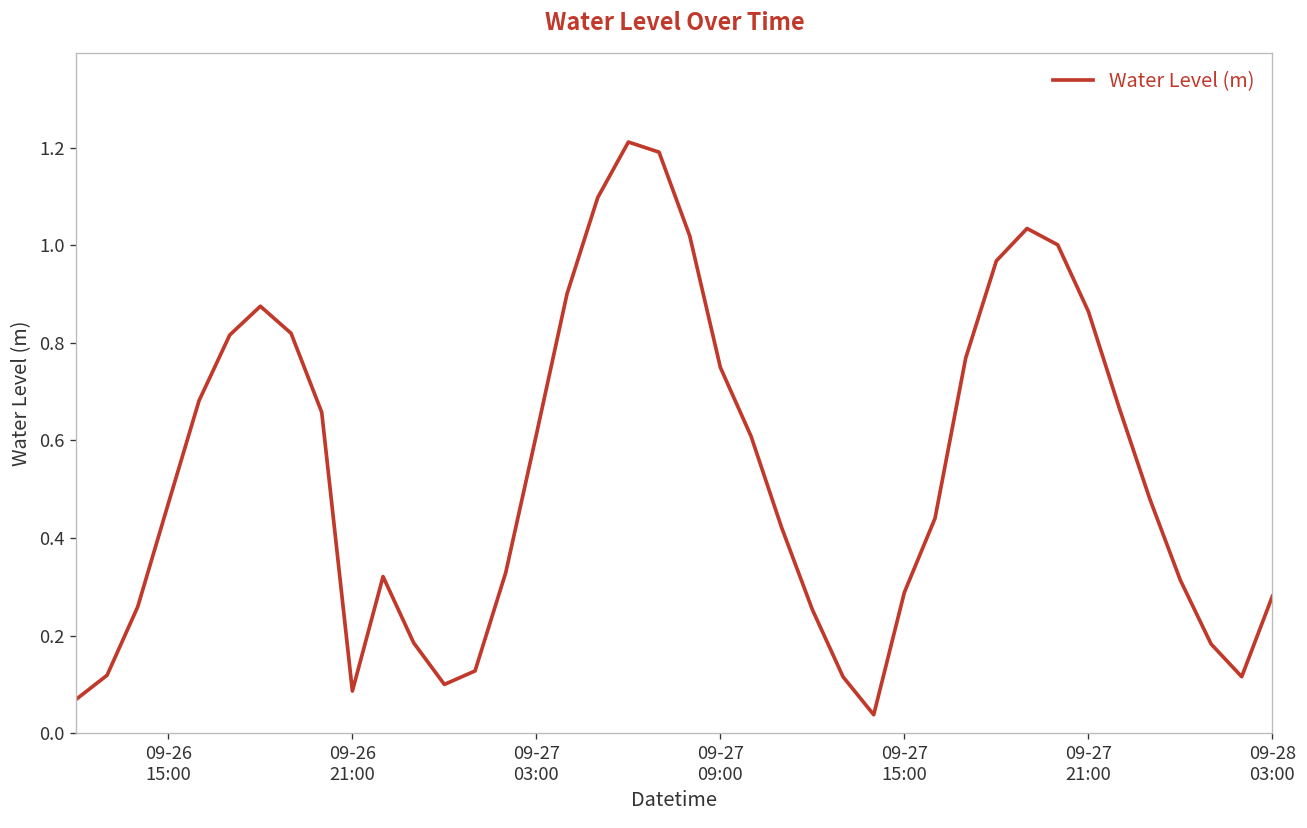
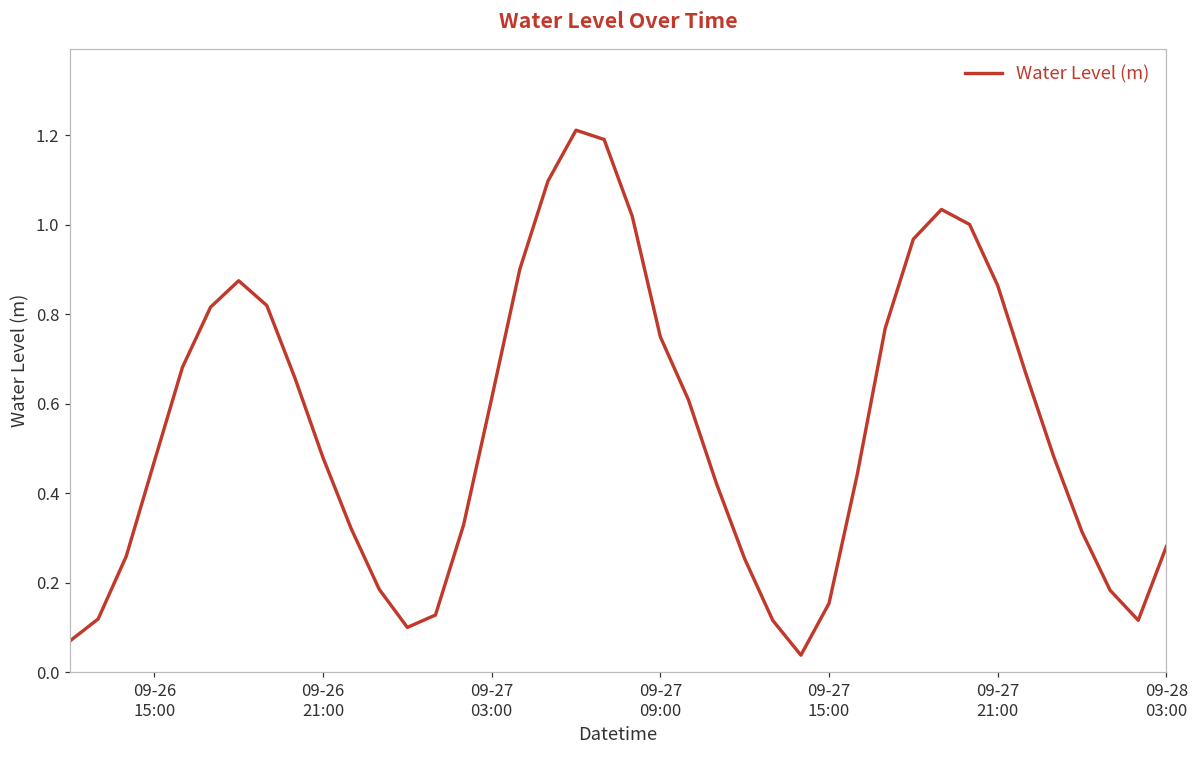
  {
    "09-26 15:00": 0.47,
-   "09-26 21:00": 0.09,
+   "09-26 21:00": 0.48,
    "09-27 03:00": 0.61,
    "09-27 09:00": 0.75,
-   "09-27 15:00": 0.29,
+   "09-27 15:00": 0.15,
    "09-27 21:00": 0.86,
    "09-28 03:00": 0.28
  }
